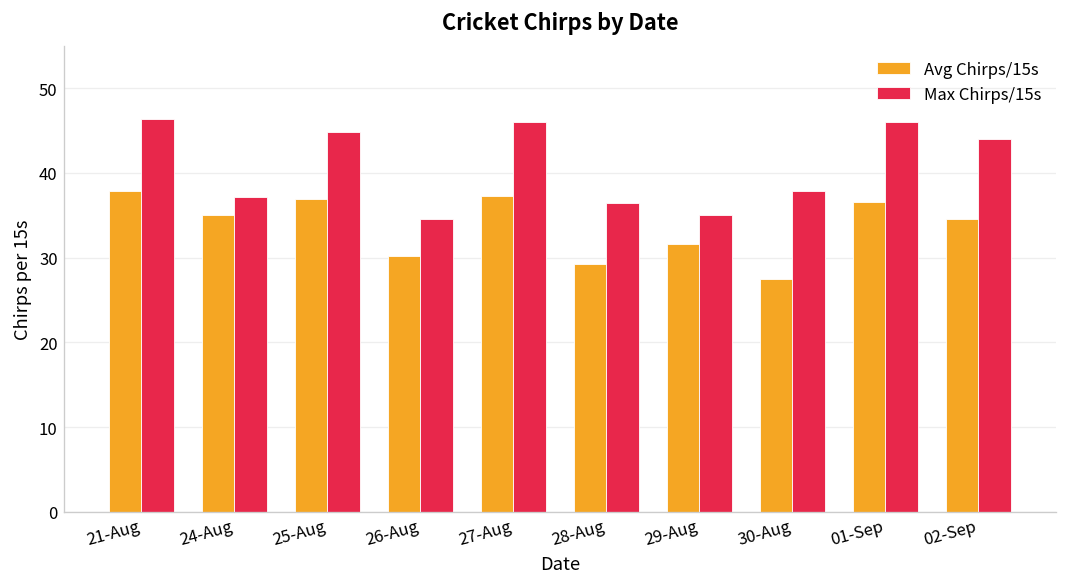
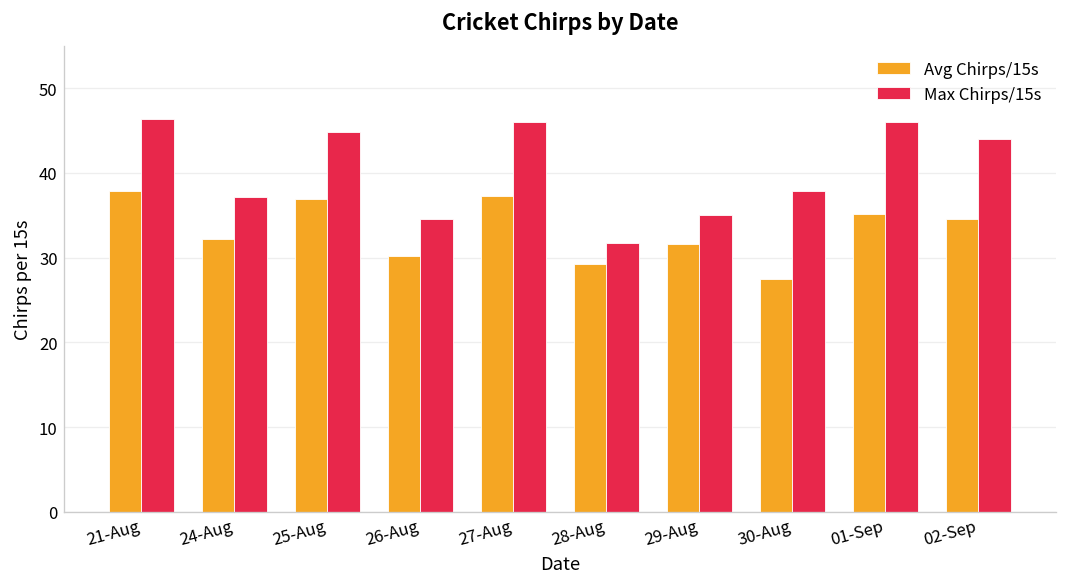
  {
    "Avg Chirps/15s": {
      "21-Aug": 38,
-     "24-Aug": 35,
+     "24-Aug": 32,
      "25-Aug": 37,
      "26-Aug": 30,
      "27-Aug": 37,
      "28-Aug": 29,
      "29-Aug": 32,
      "30-Aug": 27,
-     "01-Sep": 37,
+     "01-Sep": 35,
      "02-Sep": 35
    },
    "Max Chirps/15s": {
      "21-Aug": 46,
      "24-Aug": 37,
      "25-Aug": 45,
      "26-Aug": 35,
      "27-Aug": 46,
-     "28-Aug": 36,
+     "28-Aug": 32,
      "29-Aug": 35,
      "30-Aug": 38,
      "01-Sep": 46,
      "02-Sep": 44
    }
  }
